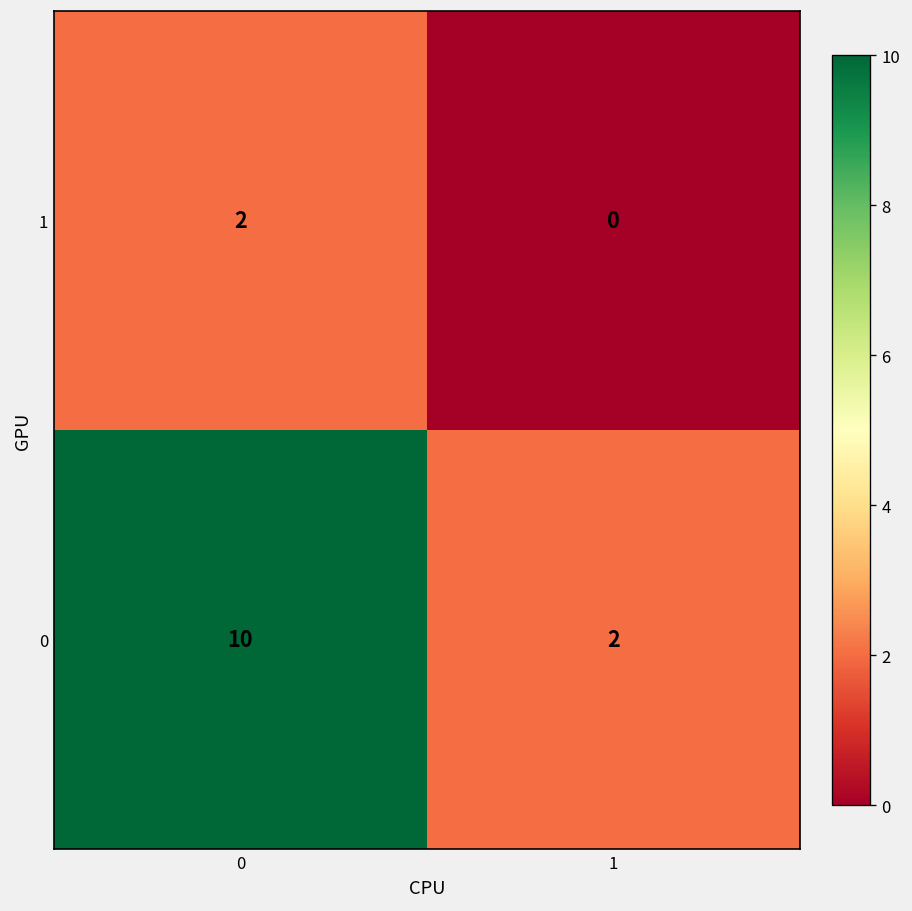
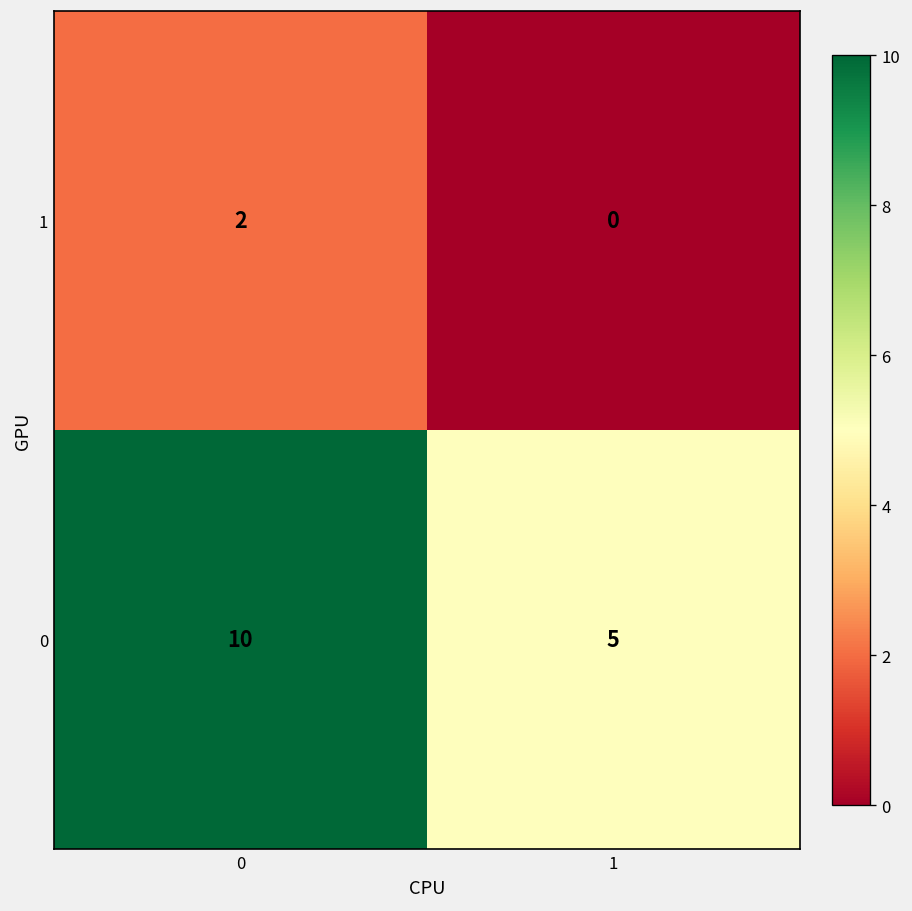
  {
    "1": {
      "0": 2,
      "1": 0
    },
    "0": {
      "0": 10,
-     "1": 2
+     "1": 5
    }
  }
